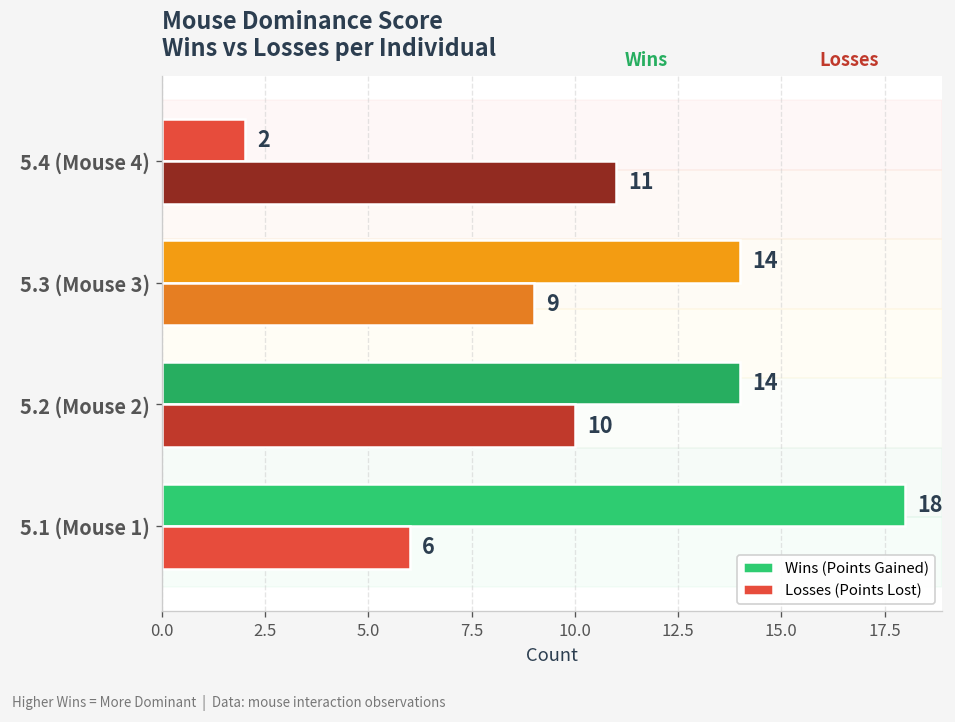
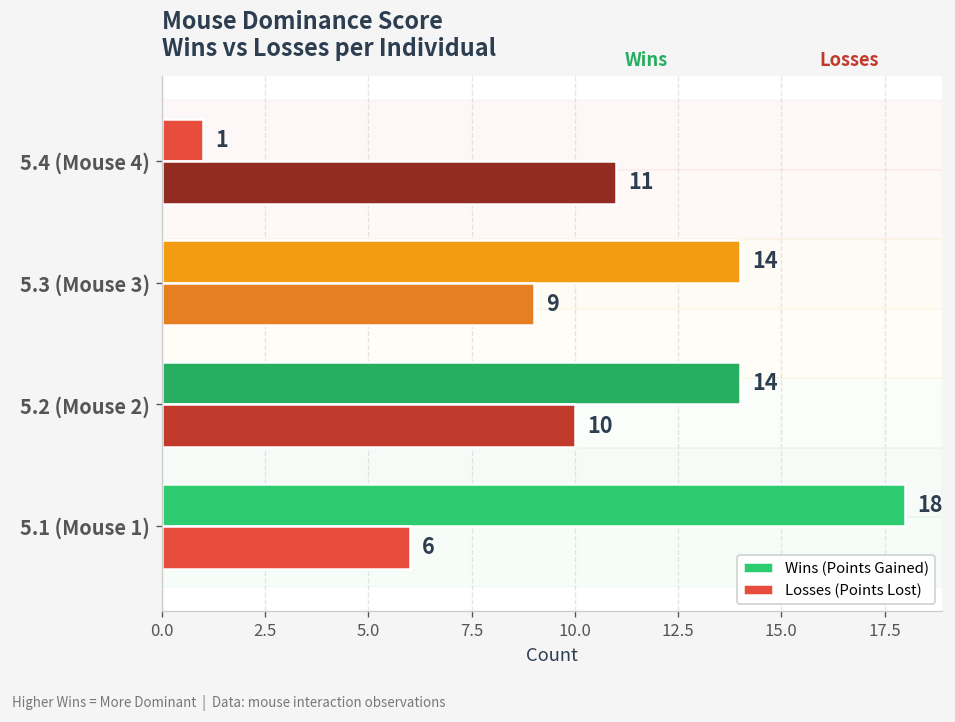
  {
    "Wins (Points Gained)": {
-     "5.4 (Mouse 4)": 2,
+     "5.4 (Mouse 4)": 1,
      "5.3 (Mouse 3)": 14,
      "5.2 (Mouse 2)": 14,
      "5.1 (Mouse 1)": 18
    },
    "Losses (Points Lost)": {
      "5.4 (Mouse 4)": 11,
      "5.3 (Mouse 3)": 9,
      "5.2 (Mouse 2)": 10,
      "5.1 (Mouse 1)": 6
    }
  }
